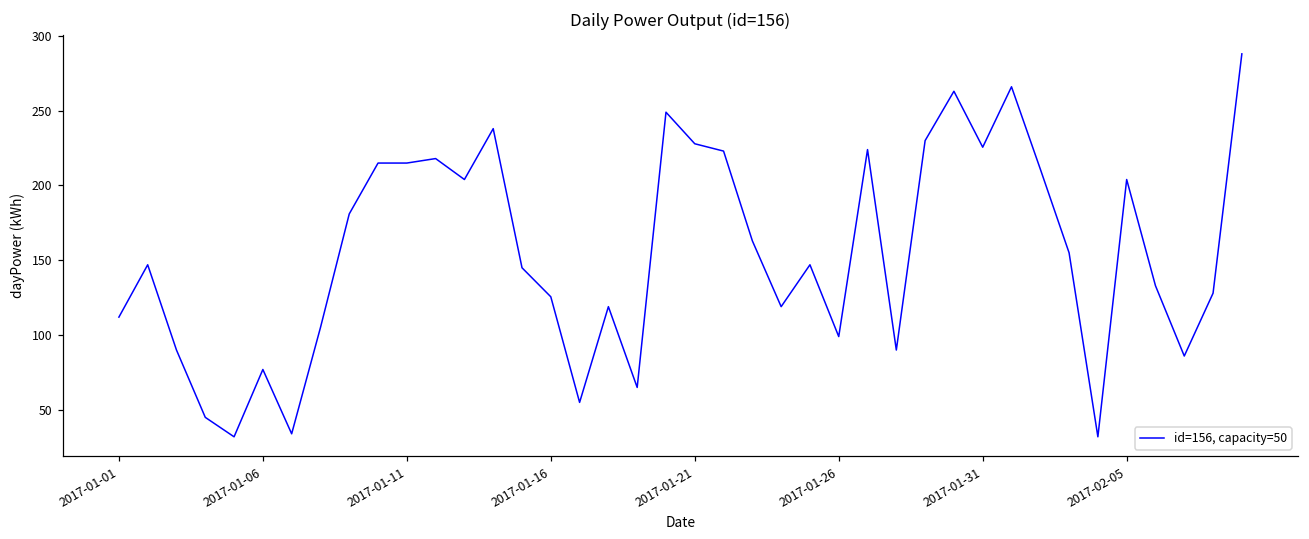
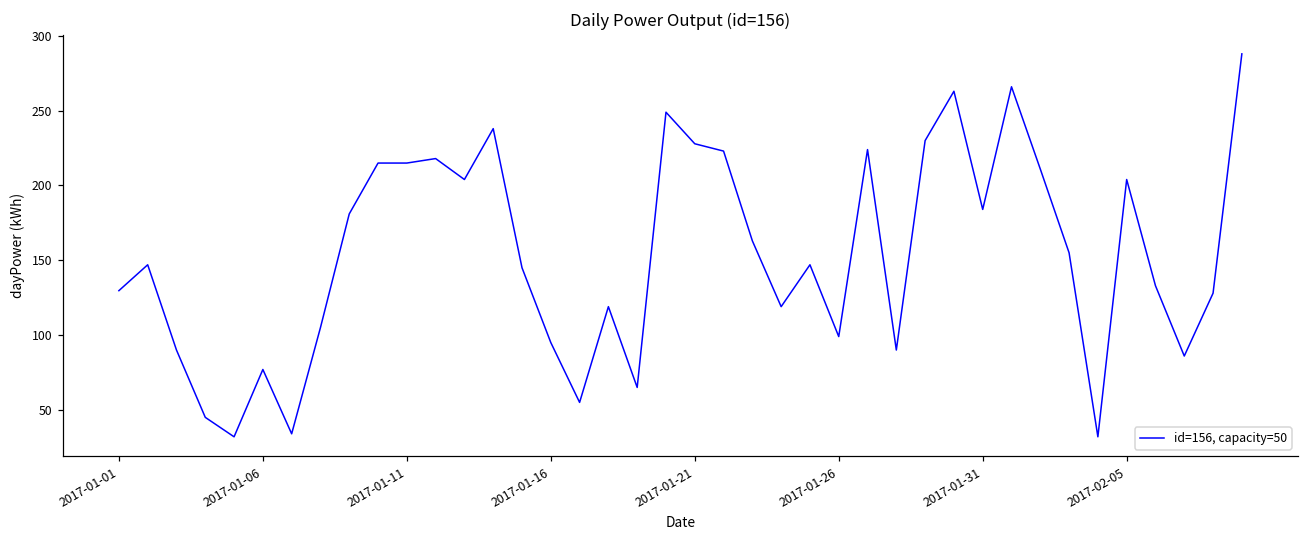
  {
-   "2017-01-01": 112,
+   "2017-01-01": 130,
    "2017-01-06": 77,
    "2017-01-11": 215,
-   "2017-01-16": 126,
+   "2017-01-16": 95,
    "2017-01-21": 228,
    "2017-01-26": 99,
-   "2017-01-31": 226,
+   "2017-01-31": 184,
    "2017-02-05": 204
  }
